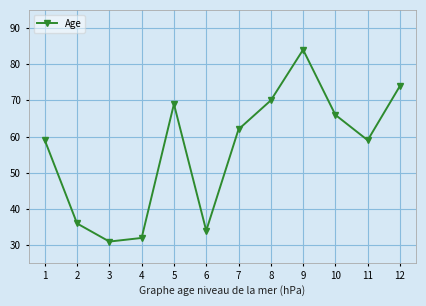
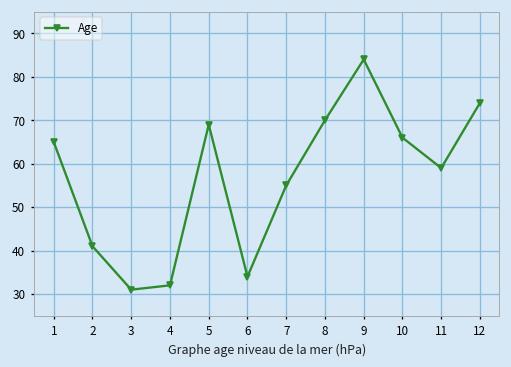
  {
-   "1": 59,
-   "2": 36,
+   "1": 65,
+   "2": 41,
    "3": 31,
    "4": 32,
    "5": 69,
    "6": 34,
-   "7": 62,
+   "7": 55,
    "8": 70,
    "9": 84,
    "10": 66,
    "11": 59,
    "12": 74
  }
